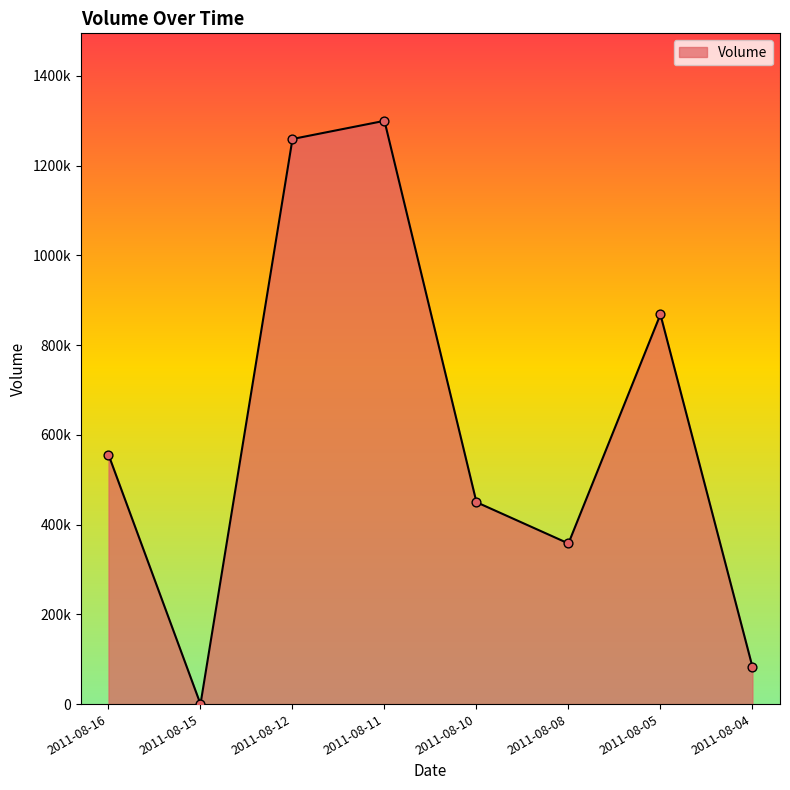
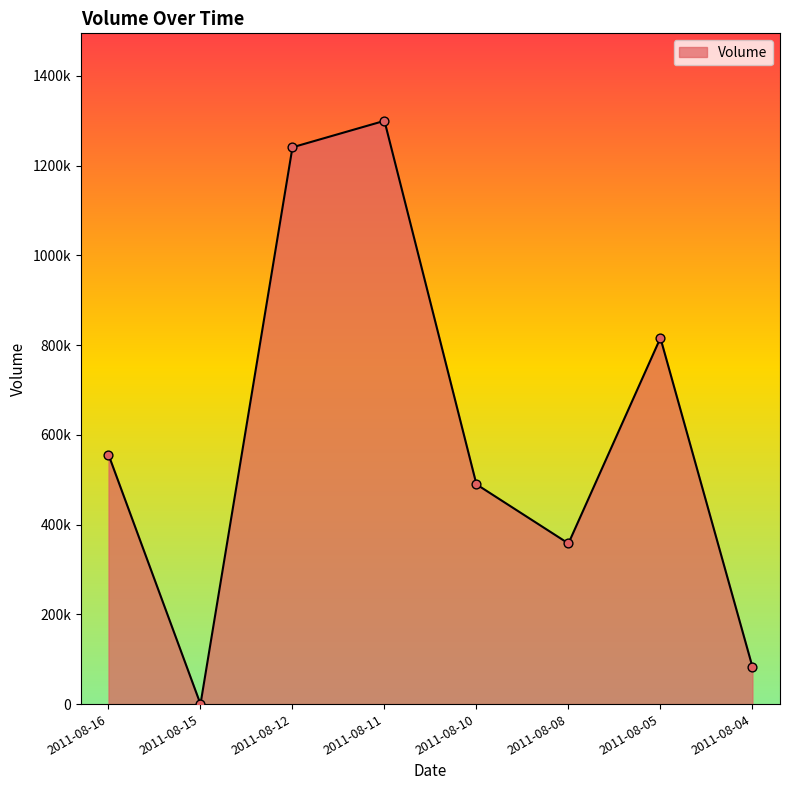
  {
    "2011-08-16": 560000,
    "2011-08-15": 0,
-   "2011-08-12": 1260000,
+   "2011-08-12": 1240000,
    "2011-08-11": 1300000,
-   "2011-08-10": 450000,
+   "2011-08-10": 490000,
    "2011-08-08": 360000,
-   "2011-08-05": 870000,
+   "2011-08-05": 820000,
    "2011-08-04": 80000
  }
